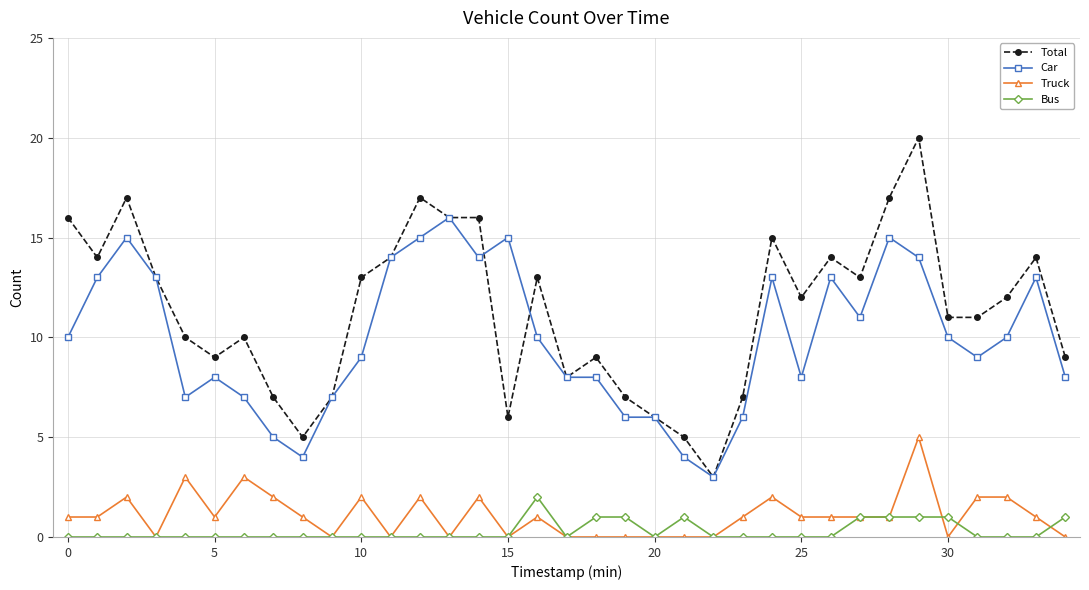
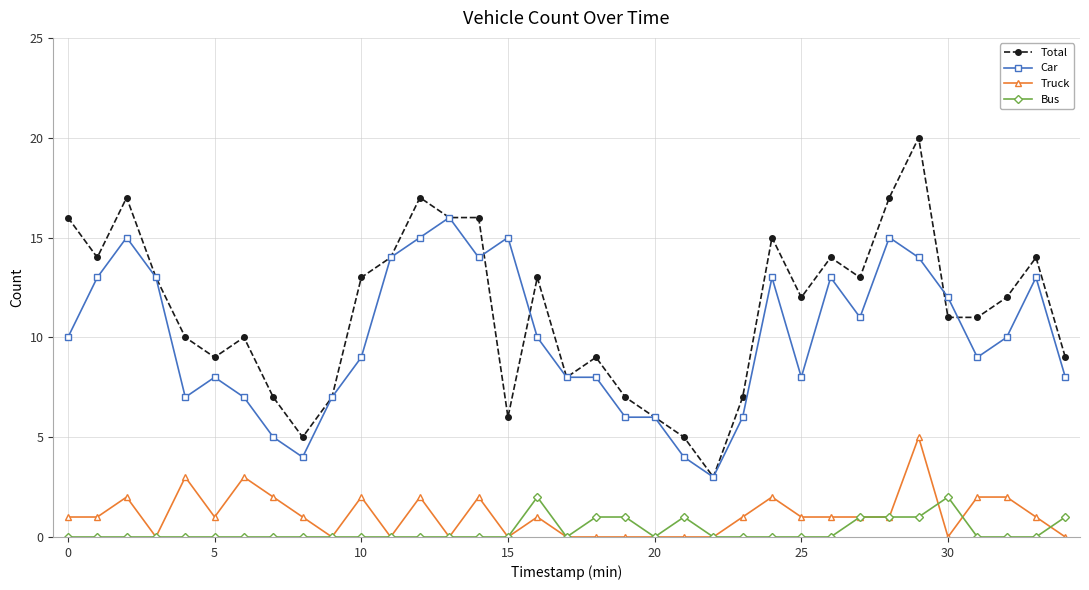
  {
    "Total": {
      "0": 16,
      "5": 9,
      "10": 13,
      "15": 6,
      "25": 12,
      "30": 11
    },
    "Car": {
      "0": 10,
      "5": 8,
      "10": 9,
      "15": 15,
      "25": 8,
-     "30": 10
+     "30": 12
    },
    "Truck": {
      "0": 1,
      "5": 1,
      "10": 2,
      "25": 1,
      "30": 0
    },
    "Bus": {
      "0": 0,
      "5": 0,
      "10": 0,
      "25": 0,
-     "30": 1
+     "30": 2
    }
  }
